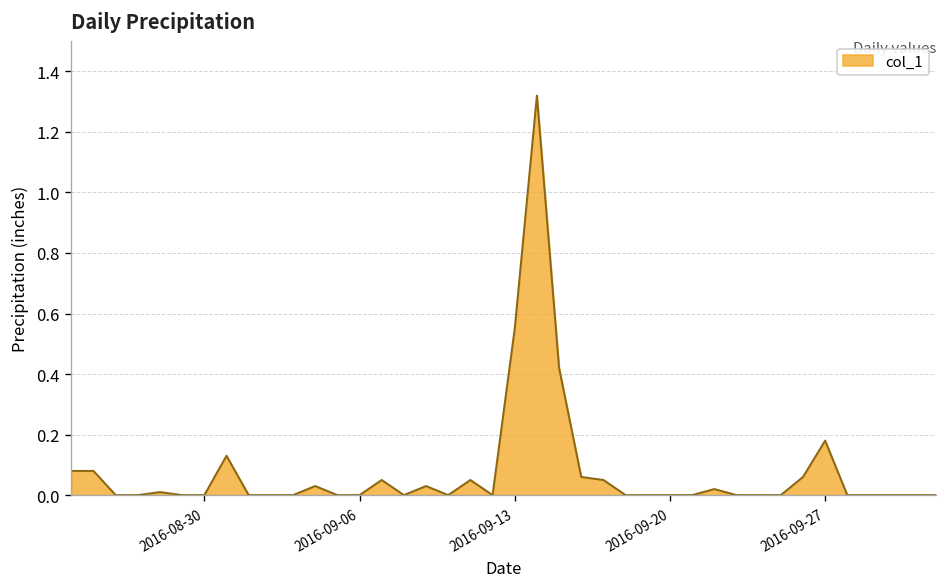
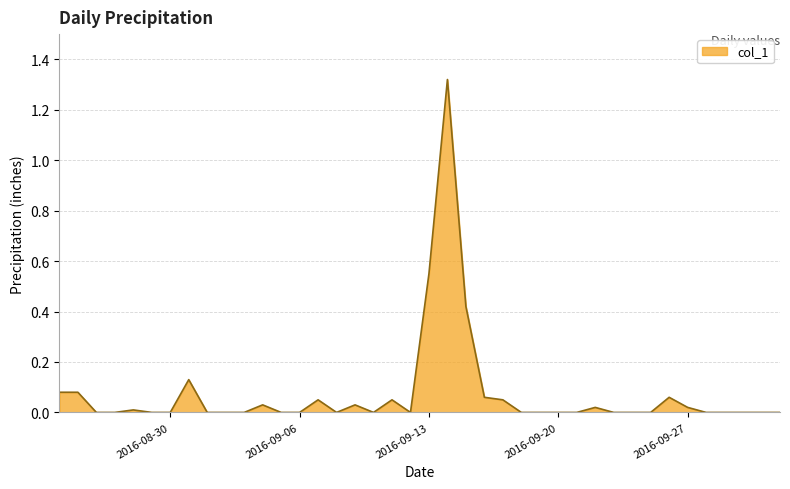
  {
    "2016-08-30": 0.00,
    "2016-09-06": 0.00,
    "2016-09-13": 0.55,
    "2016-09-20": 0.00,
-   "2016-09-27": 0.18
+   "2016-09-27": 0.02
  }
